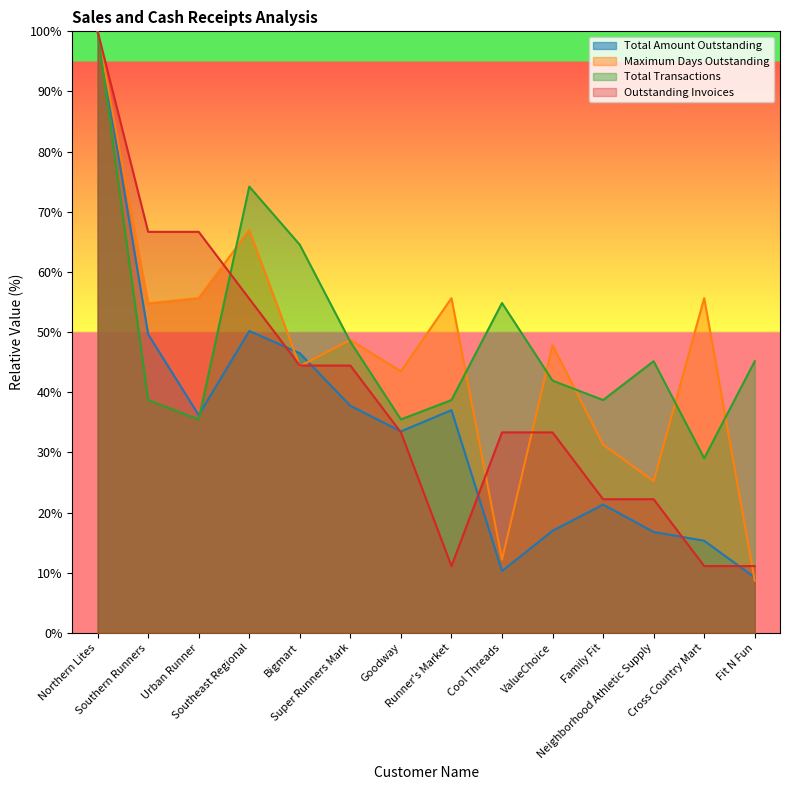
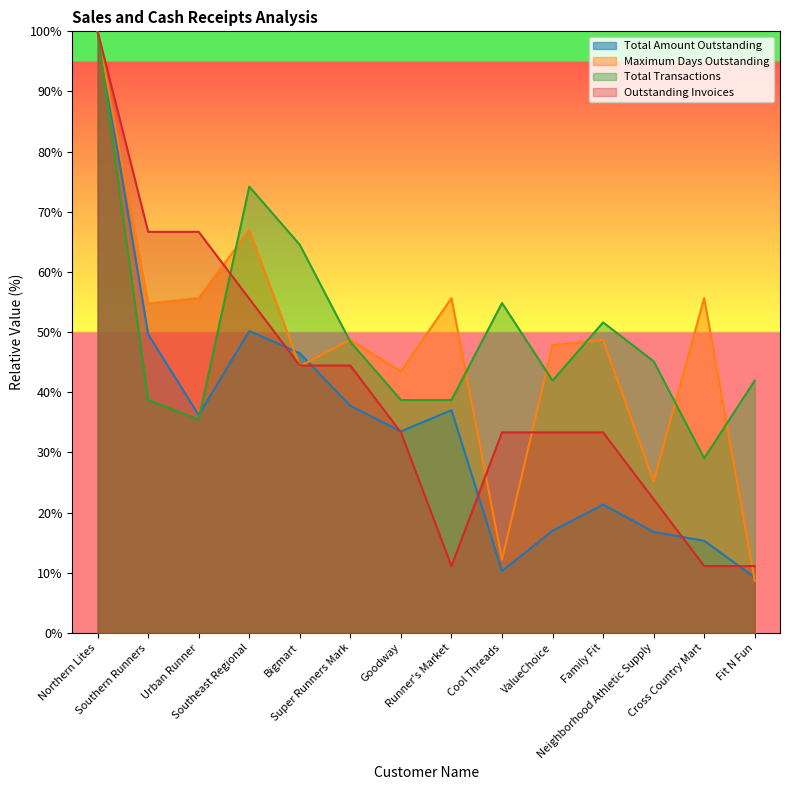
  {
    "Total Amount Outstanding": {
      "Southern Runners": "50%",
      "Urban Runner": "36%",
      "Southeast Regional": "50%",
      "Bigmart": "46%",
      "Super Runners Mark": "38%",
      "Runner's Market": "37%",
      "Cool Threads": "10%",
      "ValueChoice": "17%",
      "Family Fit": "21%",
      "Neighborhood Athletic Supply": "17%",
      "Cross Country Mart": "15%",
      "Fit N Fun": "9%"
    },
    "Maximum Days Outstanding": {
      "Southern Runners": "55%",
      "Urban Runner": "56%",
      "Southeast Regional": "67%",
      "Goodway": "43%",
      "Runner's Market": "56%",
      "Cool Threads": "12%",
      "ValueChoice": "48%",
-     "Family Fit": "31%",
+     "Family Fit": "49%",
      "Neighborhood Athletic Supply": "25%",
      "Cross Country Mart": "56%",
      "Fit N Fun": "9%"
    },
    "Total Transactions": {
      "Southern Runners": "39%",
      "Urban Runner": "35%",
      "Southeast Regional": "74%",
      "Bigmart": "65%",
-     "Goodway": "35%",
+     "Goodway": "39%",
      "Runner's Market": "39%",
      "Cool Threads": "55%",
      "ValueChoice": "42%",
-     "Family Fit": "39%",
+     "Family Fit": "52%",
      "Neighborhood Athletic Supply": "45%",
      "Cross Country Mart": "29%",
-     "Fit N Fun": "45%"
+     "Fit N Fun": "42%"
    },
    "Outstanding Invoices": {
      "Southern Runners": "67%",
      "Urban Runner": "67%",
      "Southeast Regional": "56%",
      "Super Runners Mark": "44%",
      "Runner's Market": "11%",
      "Cool Threads": "33%",
      "ValueChoice": "33%",
-     "Family Fit": "22%",
+     "Family Fit": "33%",
      "Neighborhood Athletic Supply": "22%",
      "Cross Country Mart": "11%",
      "Fit N Fun": "11%"
    }
  }
